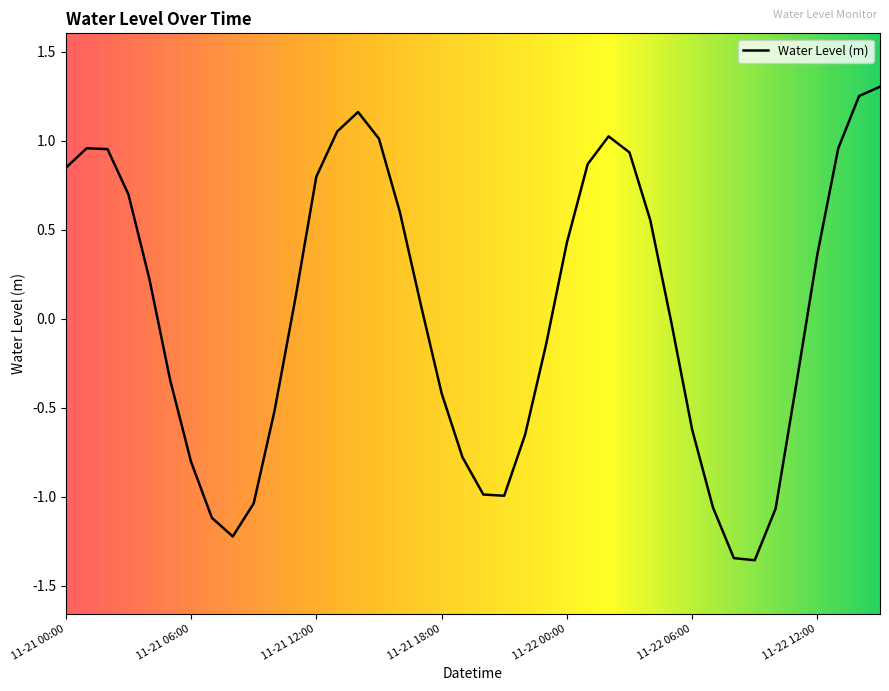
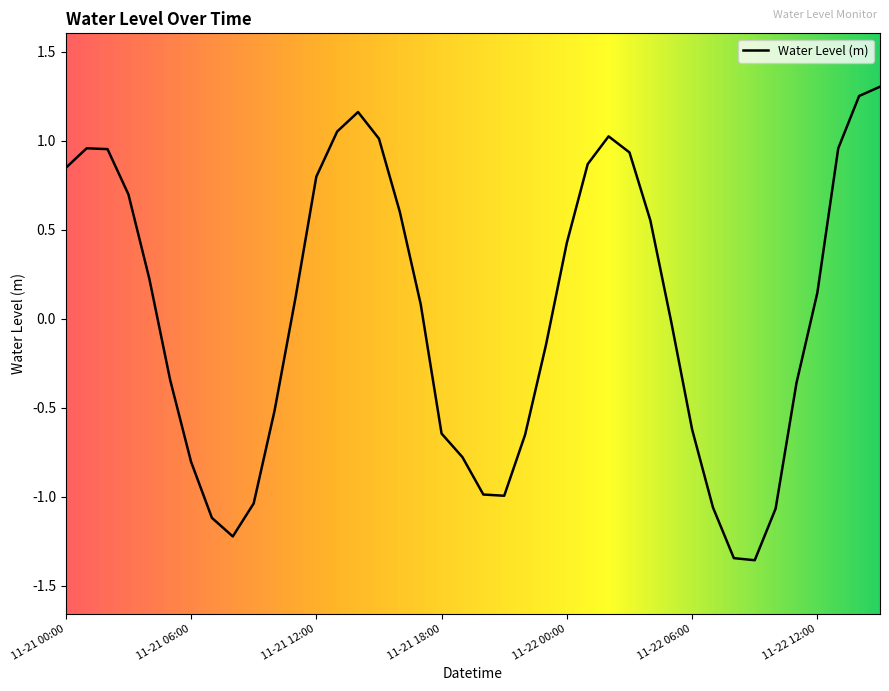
  {
    "11-21 00:00": 0.85,
    "11-21 06:00": -0.80,
    "11-21 12:00": 0.80,
-   "11-21 18:00": -0.42,
+   "11-21 18:00": -0.64,
    "11-22 00:00": 0.43,
    "11-22 06:00": -0.62,
-   "11-22 12:00": 0.36
+   "11-22 12:00": 0.15
  }
